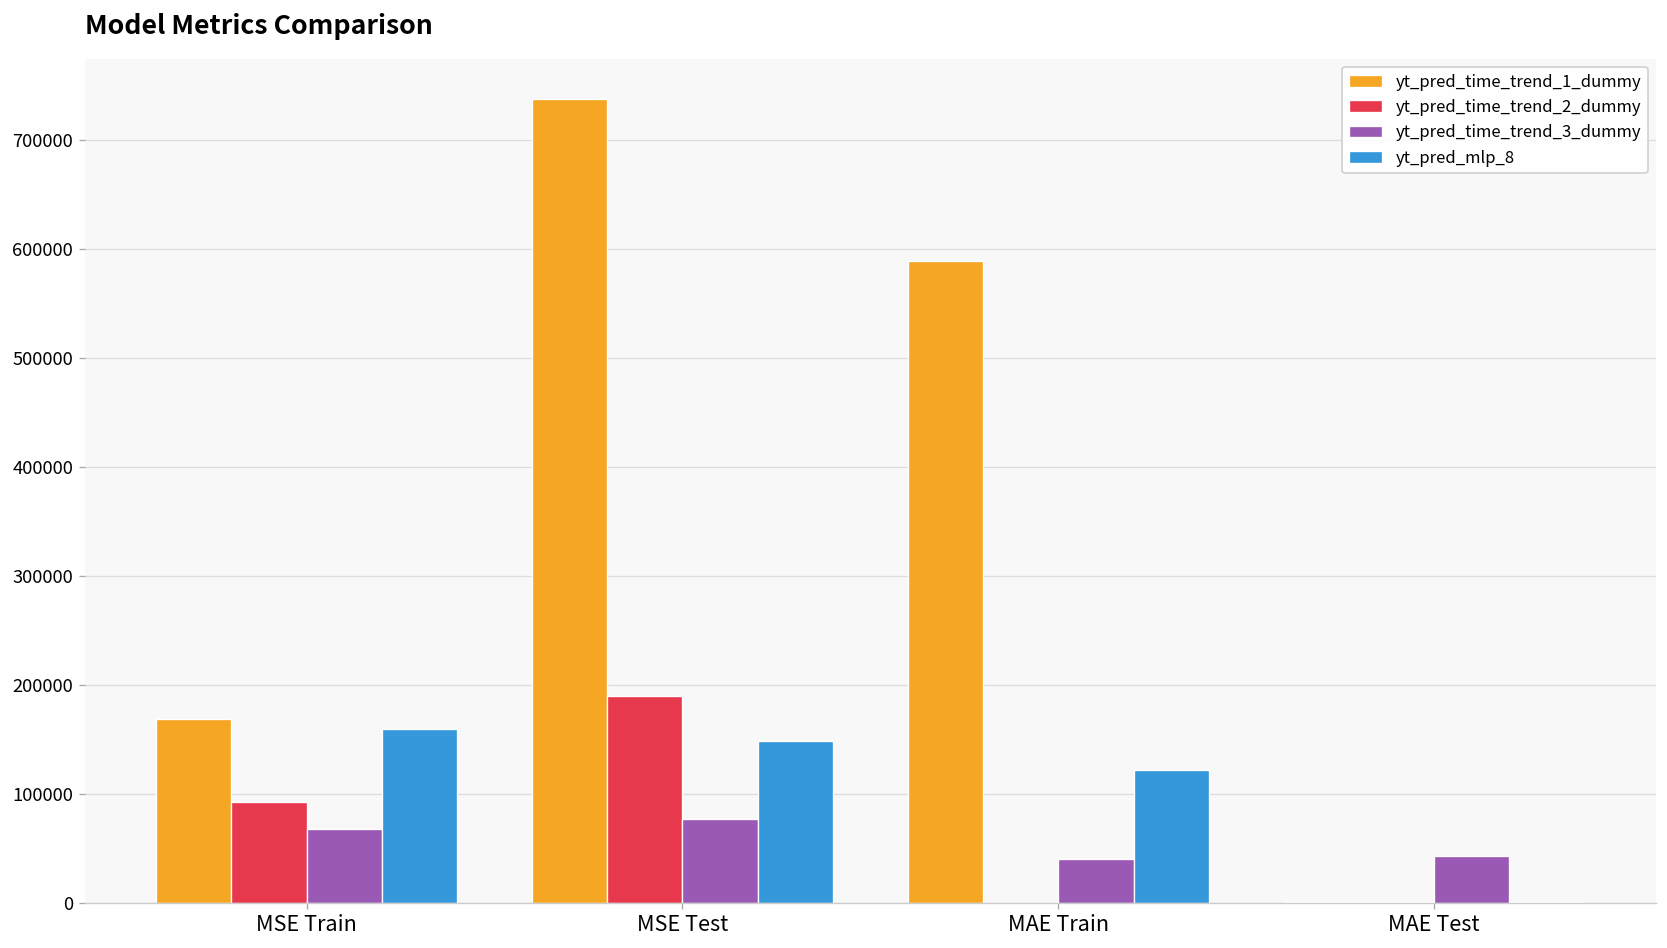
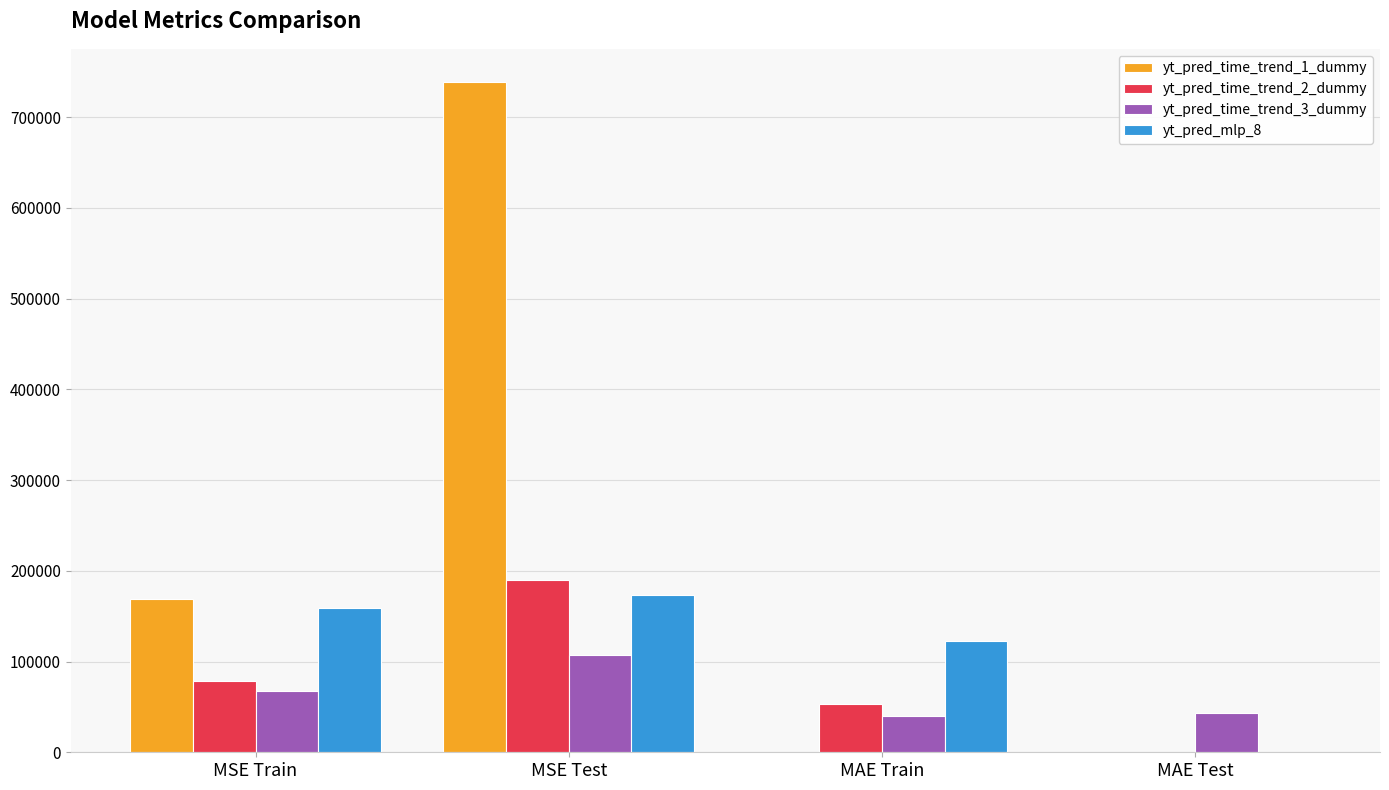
  {
    "yt_pred_time_trend_1_dummy": {
      "MSE Train": 170000,
      "MSE Test": 740000,
-     "MAE Train": 590000
+     "MAE Train": 0
    },
    "yt_pred_time_trend_2_dummy": {
-     "MSE Train": 90000,
+     "MSE Train": 80000,
      "MSE Test": 190000,
-     "MAE Train": 0
+     "MAE Train": 50000
    },
    "yt_pred_time_trend_3_dummy": {
      "MSE Train": 70000,
-     "MSE Test": 80000,
+     "MSE Test": 110000,
      "MAE Train": 40000,
      "MAE Test": 40000
    },
    "yt_pred_mlp_8": {
      "MSE Train": 160000,
-     "MSE Test": 150000,
+     "MSE Test": 170000,
      "MAE Train": 120000
    }
  }
